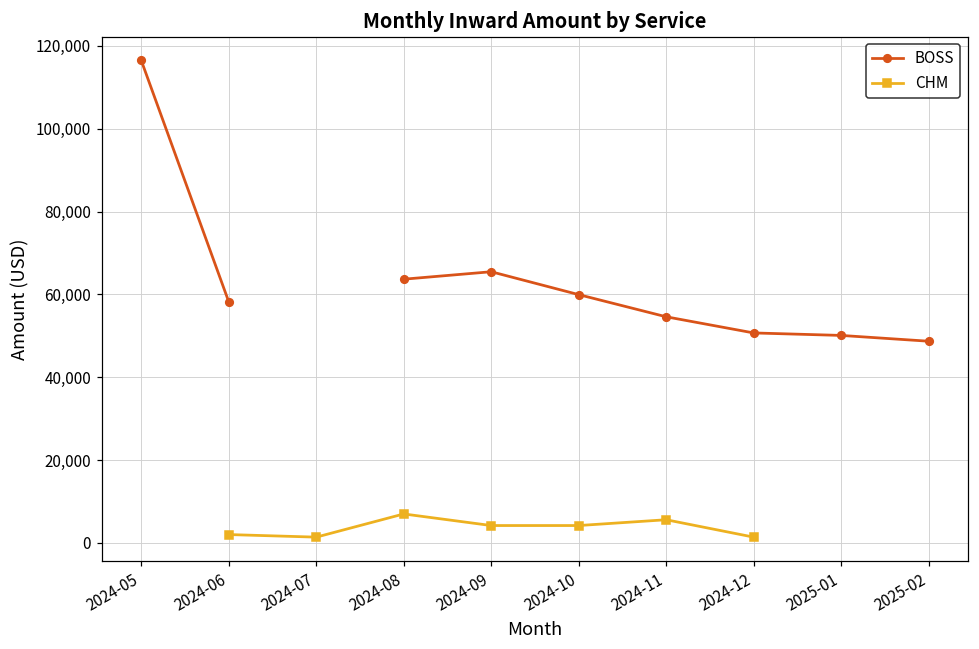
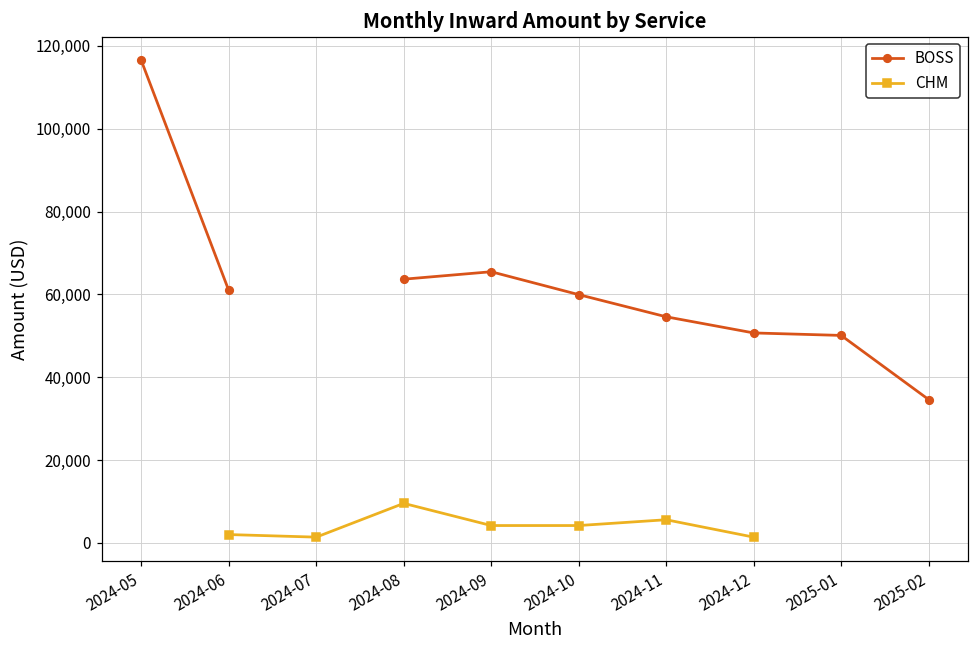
  {
    "BOSS": {
      "2024-05": "116,000",
-     "2024-06": "58,000",
+     "2024-06": "61,000",
      "2024-08": "64,000",
      "2024-09": "65,000",
      "2024-10": "60,000",
      "2024-11": "55,000",
      "2024-12": "51,000",
      "2025-01": "50,000",
-     "2025-02": "49,000"
+     "2025-02": "35,000"
    },
    "CHM": {
      "2024-06": "2,000",
      "2024-07": "1,000",
-     "2024-08": "7,000",
+     "2024-08": "10,000",
      "2024-09": "4,000",
      "2024-10": "4,000",
      "2024-11": "6,000",
      "2024-12": "1,000"
    }
  }
